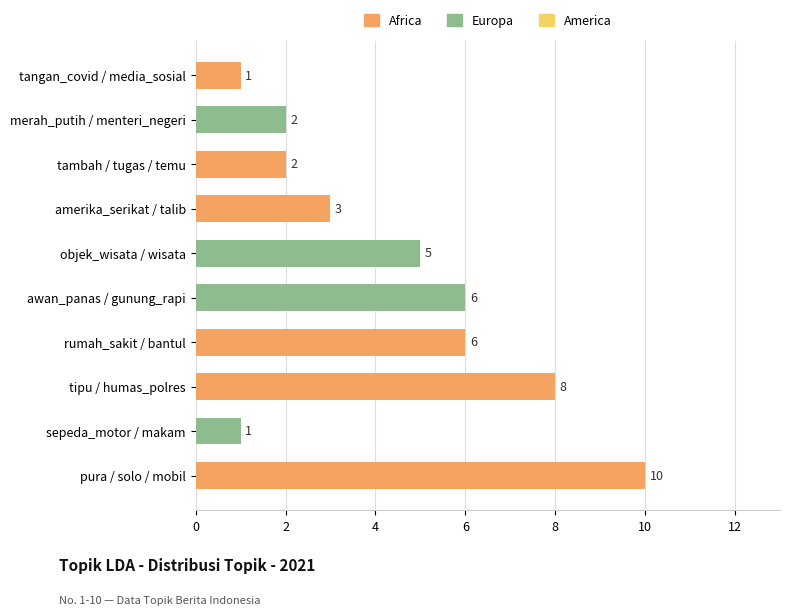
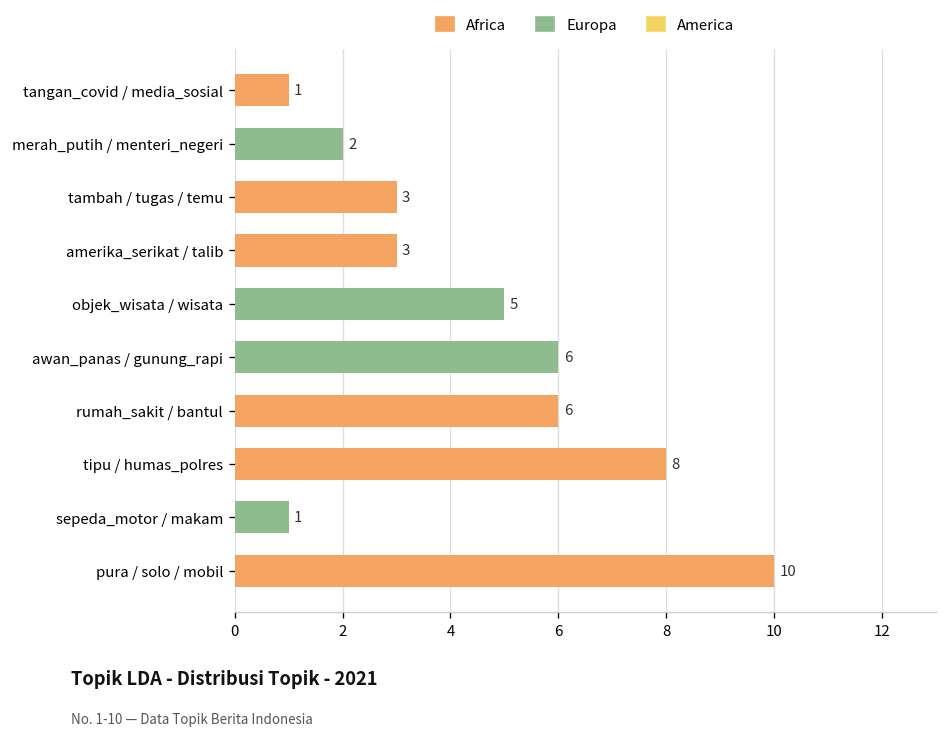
  {
    "tangan_covid / media_sosial": 1,
    "merah_putih / menteri_negeri": 2,
-   "tambah / tugas / temu": 2,
+   "tambah / tugas / temu": 3,
    "amerika_serikat / talib": 3,
    "objek_wisata / wisata": 5,
    "awan_panas / gunung_rapi": 6,
    "rumah_sakit / bantul": 6,
    "tipu / humas_polres": 8,
    "sepeda_motor / makam": 1,
    "pura / solo / mobil": 10
  }
